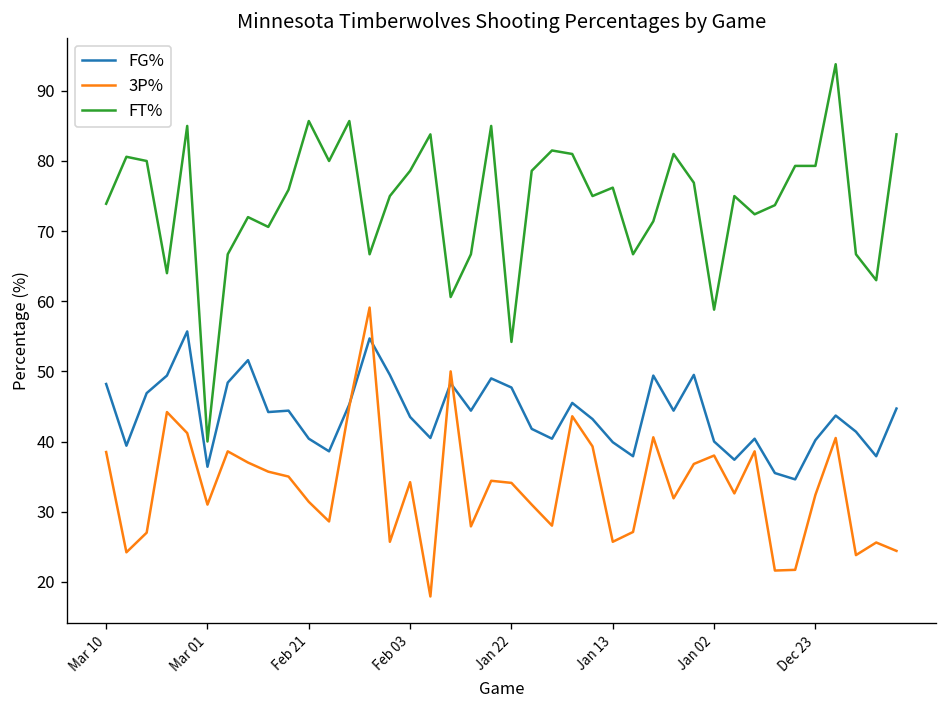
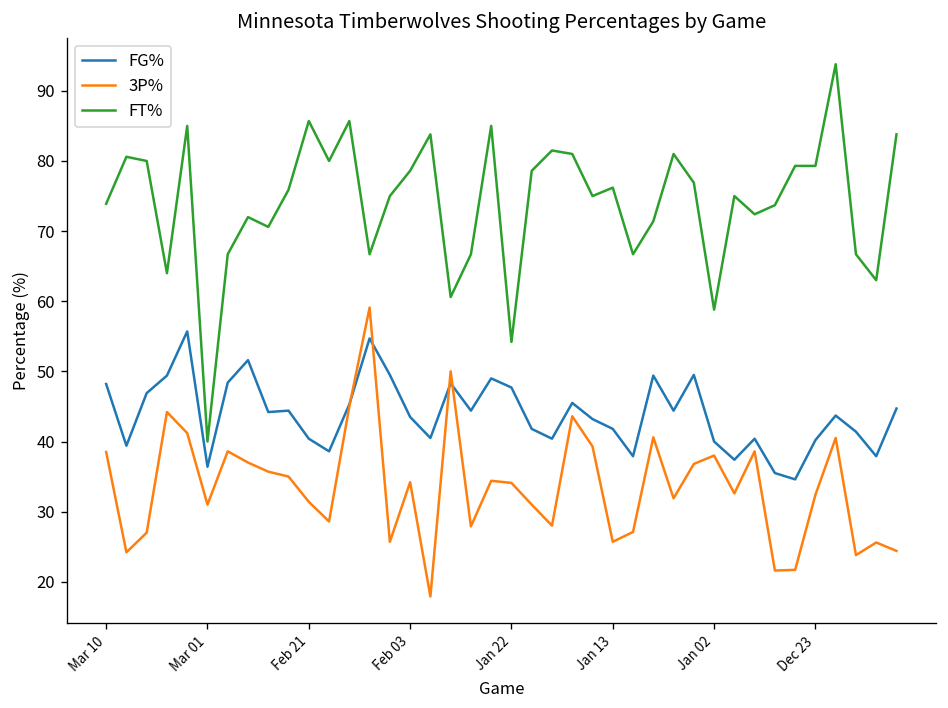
  {
    "FG%": {
      "Mar 10": 48,
      "Mar 01": 36,
      "Feb 21": 40,
      "Feb 03": 44,
      "Jan 22": 48,
-     "Jan 13": 40,
+     "Jan 13": 42,
      "Jan 02": 40,
      "Dec 23": 40
    },
    "3P%": {
      "Mar 10": 39,
      "Mar 01": 31,
      "Feb 21": 31,
      "Feb 03": 34,
      "Jan 22": 34,
      "Jan 13": 26,
      "Jan 02": 38,
      "Dec 23": 32
    },
    "FT%": {
      "Mar 10": 74,
      "Mar 01": 40,
      "Feb 21": 86,
      "Feb 03": 79,
      "Jan 22": 54,
      "Jan 13": 76,
      "Jan 02": 59,
      "Dec 23": 79
    }
  }
